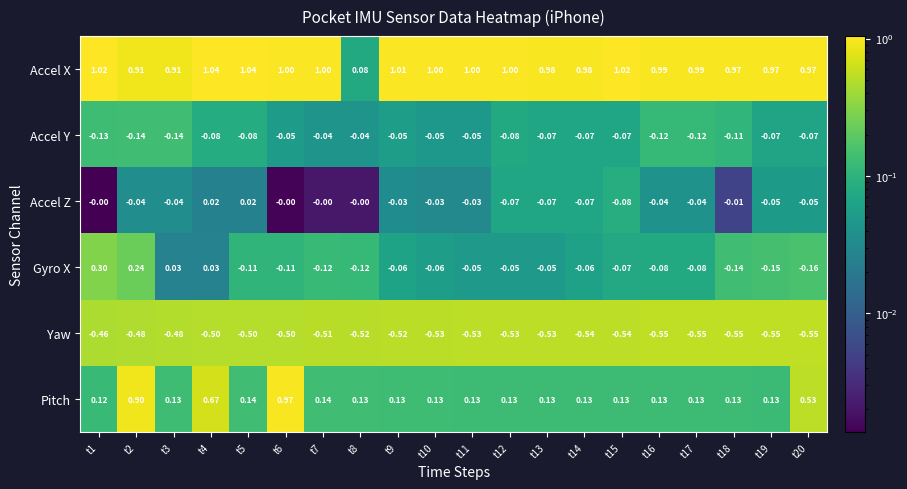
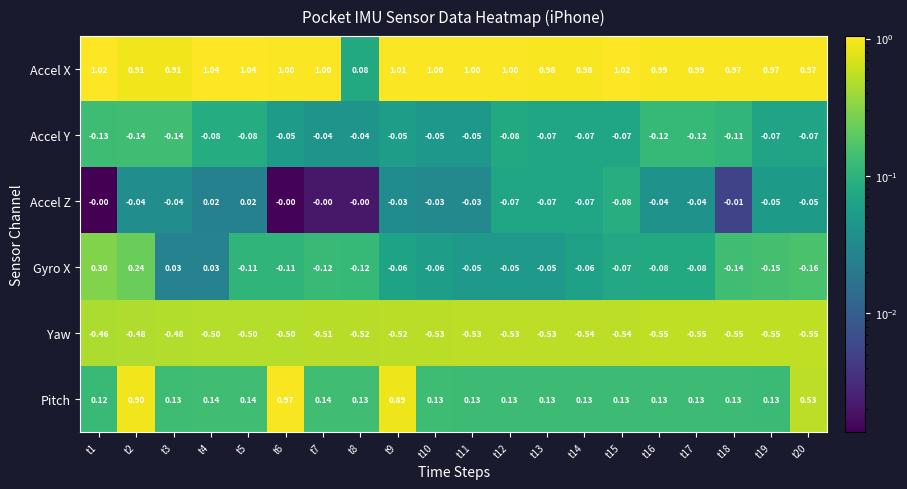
  {
    "Accel X": {
      "t1": 1.02,
      "t2": 0.91,
      "t3": 0.91,
      "t4": 1.04,
      "t5": 1.04,
      "t6": 1.00,
      "t7": 1.00,
      "t8": 0.08,
      "t9": 1.01,
      "t10": 1.00,
      "t11": 1.00,
      "t12": 1.00,
      "t13": 0.98,
      "t14": 0.98,
      "t15": 1.02,
      "t16": 0.99,
      "t17": 0.99,
      "t18": 0.97,
      "t19": 0.97,
      "t20": 0.97
    },
    "Accel Y": {
      "t1": -0.13,
      "t2": -0.14,
      "t3": -0.14,
      "t4": -0.08,
      "t5": -0.08,
      "t6": -0.05,
      "t7": -0.04,
      "t8": -0.04,
      "t9": -0.05,
      "t10": -0.05,
      "t11": -0.05,
      "t12": -0.08,
      "t13": -0.07,
      "t14": -0.07,
      "t15": -0.07,
      "t16": -0.12,
      "t17": -0.12,
      "t18": -0.11,
      "t19": -0.07,
      "t20": -0.07
    },
    "Accel Z": {
      "t1": -0.00,
      "t2": -0.04,
      "t3": -0.04,
      "t4": 0.02,
      "t5": 0.02,
      "t6": -0.00,
      "t7": -0.00,
      "t8": -0.00,
      "t9": -0.03,
      "t10": -0.03,
      "t11": -0.03,
      "t12": -0.07,
      "t13": -0.07,
      "t14": -0.07,
      "t15": -0.08,
      "t16": -0.04,
      "t17": -0.04,
      "t18": -0.01,
      "t19": -0.05,
      "t20": -0.05
    },
    "Gyro X": {
      "t1": 0.30,
      "t2": 0.24,
      "t3": 0.03,
      "t4": 0.03,
      "t5": -0.11,
      "t6": -0.11,
      "t7": -0.12,
      "t8": -0.12,
      "t9": -0.06,
      "t10": -0.06,
      "t11": -0.05,
      "t12": -0.05,
      "t13": -0.05,
      "t14": -0.06,
      "t15": -0.07,
      "t16": -0.08,
      "t17": -0.08,
      "t18": -0.14,
      "t19": -0.15,
      "t20": -0.16
    },
    "Yaw": {
      "t1": -0.46,
      "t2": -0.48,
      "t3": -0.48,
      "t4": -0.50,
      "t5": -0.50,
      "t6": -0.50,
      "t7": -0.51,
      "t8": -0.52,
      "t9": -0.52,
      "t10": -0.53,
      "t11": -0.53,
      "t12": -0.53,
      "t13": -0.53,
      "t14": -0.54,
      "t15": -0.54,
      "t16": -0.55,
      "t17": -0.55,
      "t18": -0.55,
      "t19": -0.55,
      "t20": -0.55
    },
    "Pitch": {
      "t1": 0.12,
      "t2": 0.90,
      "t3": 0.13,
-     "t4": 0.67,
+     "t4": 0.14,
      "t5": 0.14,
      "t6": 0.97,
      "t7": 0.14,
      "t8": 0.13,
-     "t9": 0.13,
+     "t9": 0.89,
      "t10": 0.13,
      "t11": 0.13,
      "t12": 0.13,
      "t13": 0.13,
      "t14": 0.13,
      "t15": 0.13,
      "t16": 0.13,
      "t17": 0.13,
      "t18": 0.13,
      "t19": 0.13,
      "t20": 0.53
    }
  }
